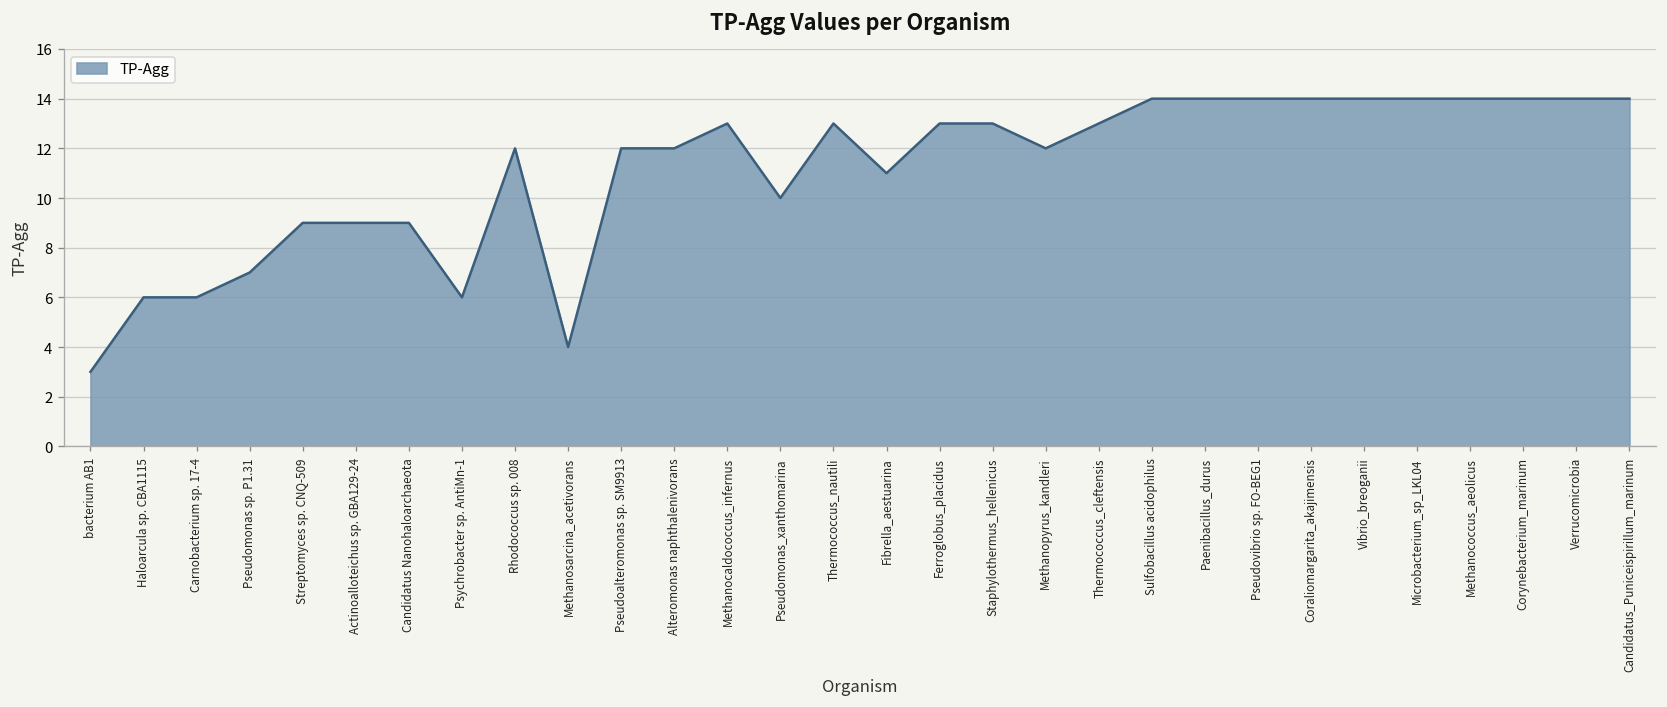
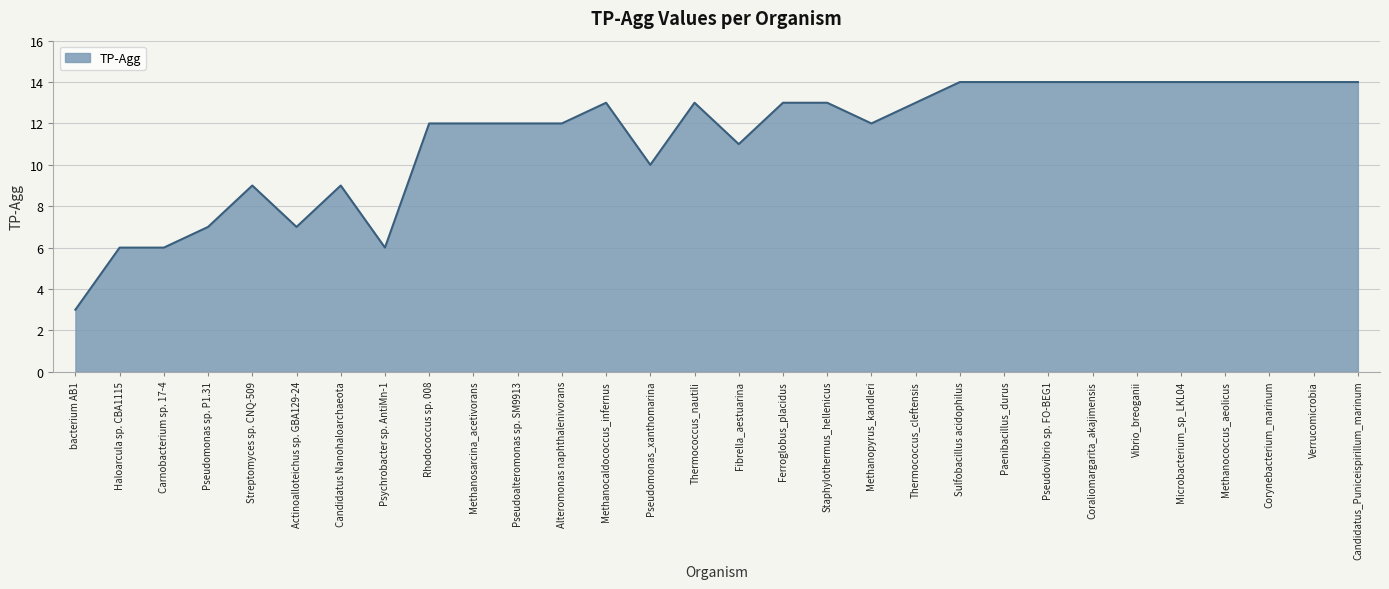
  {
    "bacterium AB1": 3,
    "Haloarcula sp. CBA1115": 6,
    "Carnobacterium sp. 17-4": 6,
    "Pseudomonas sp. P1.31": 7,
    "Streptomyces sp. CNQ-509": 9,
-   "Actinoalloteichus sp. GBA129-24": 9,
+   "Actinoalloteichus sp. GBA129-24": 7,
    "Candidatus Nanohaloarchaeota": 9,
    "Psychrobacter sp. AntiMn-1": 6,
    "Rhodococcus sp. 008": 12,
-   "Methanosarcina_acetivorans": 4,
+   "Methanosarcina_acetivorans": 12,
    "Pseudoalteromonas sp. SM9913": 12,
    "Alteromonas naphthalenivorans": 12,
    "Methanocaldococcus_infernus": 13,
    "Pseudomonas_xanthomarina": 10,
    "Thermococcus_nautili": 13,
    "Fibrella_aestuarina": 11,
    "Ferroglobus_placidus": 13,
    "Staphylothermus_hellenicus": 13,
    "Methanopyrus_kandleri": 12,
    "Thermococcus_cleftensis": 13,
    "Sulfobacillus acidophilus": 14,
    "Paenibacillus_durus": 14,
    "Pseudovibrio sp. FO-BEG1": 14,
    "Coraliomargarita_akajimensis": 14,
    "Vibrio_breoganii": 14,
    "Microbacterium_sp_LKL04": 14,
    "Methanococcus_aeolicus": 14,
    "Corynebacterium_marinum": 14,
    "Verrucomicrobia": 14,
    "Candidatus_Puniceispirillum_marinum": 14
  }
